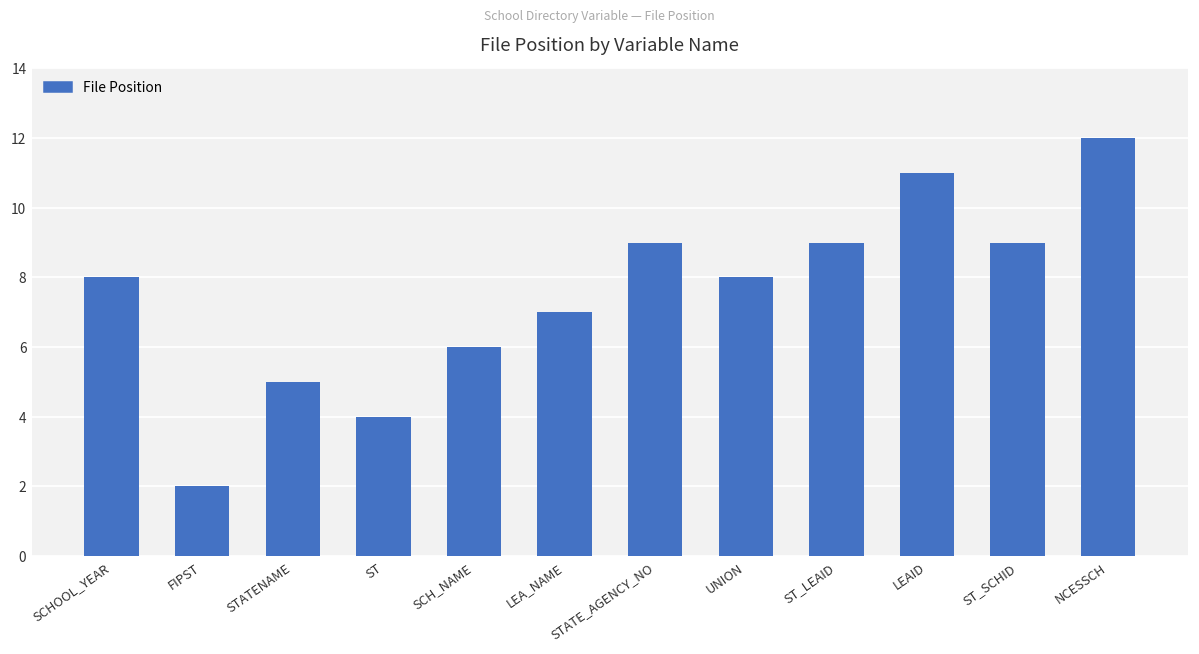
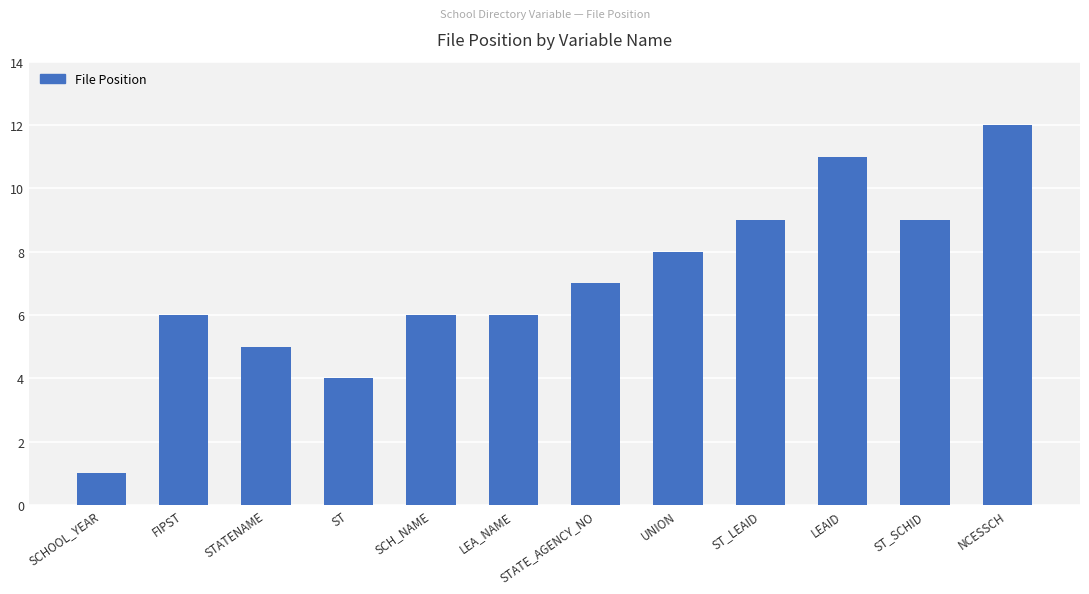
  {
-   "SCHOOL_YEAR": 8,
-   "FIPST": 2,
+   "SCHOOL_YEAR": 1,
+   "FIPST": 6,
    "STATENAME": 5,
    "ST": 4,
    "SCH_NAME": 6,
-   "LEA_NAME": 7,
-   "STATE_AGENCY_NO": 9,
+   "LEA_NAME": 6,
+   "STATE_AGENCY_NO": 7,
    "UNION": 8,
    "ST_LEAID": 9,
    "LEAID": 11,
    "ST_SCHID": 9,
    "NCESSCH": 12
  }
